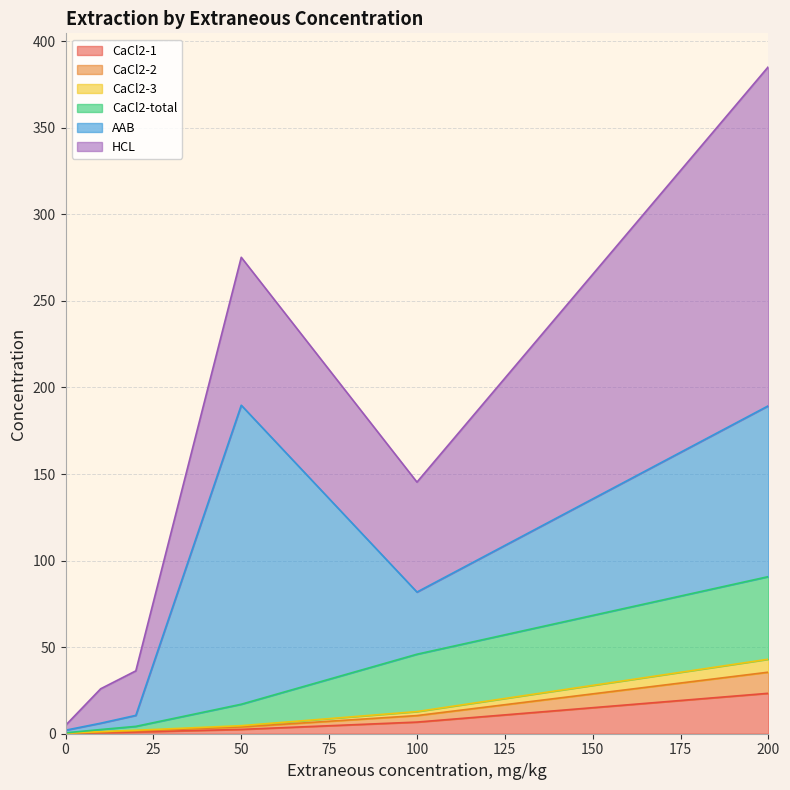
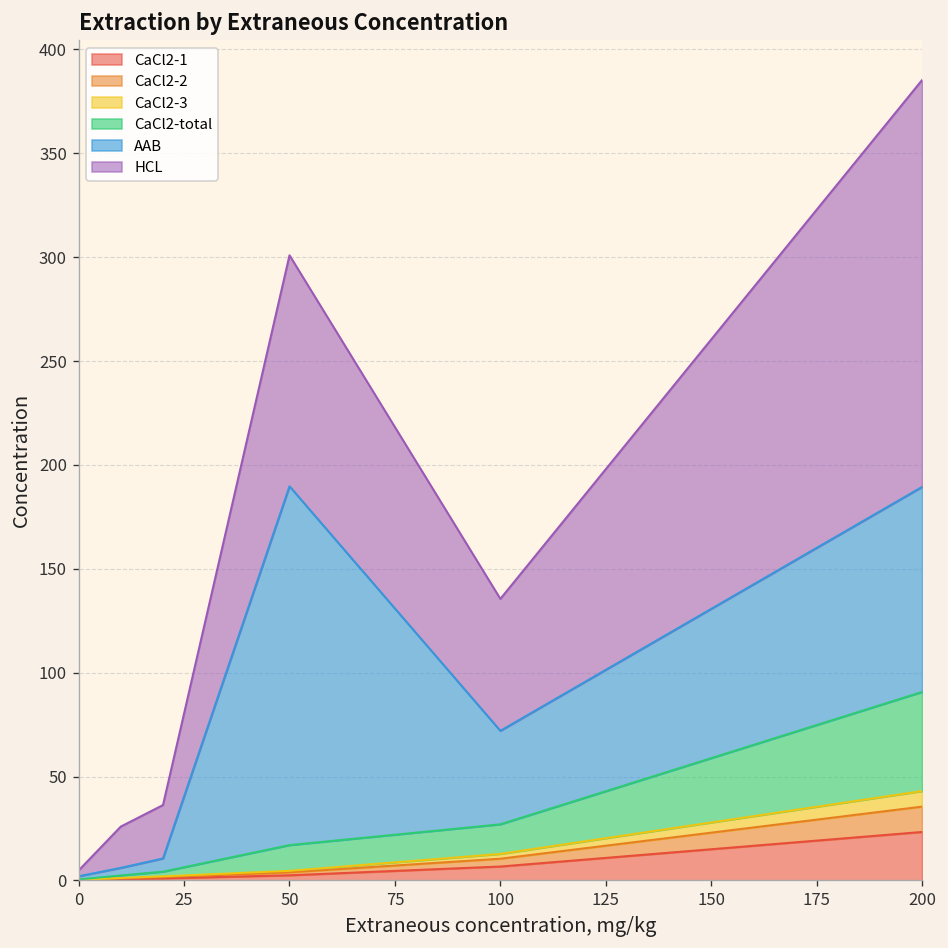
  {
    "CaCl2-total": {
      "50": 12,
-     "100": 33,
+     "100": 14,
      "200": 48
    },
    "AAB": {
      "0": 2,
      "50": 173,
-     "100": 36,
+     "100": 45,
      "200": 99
    },
    "HCL": {
      "0": 3,
-     "50": 85,
+     "50": 111,
      "100": 64,
      "200": 196
    }
  }
